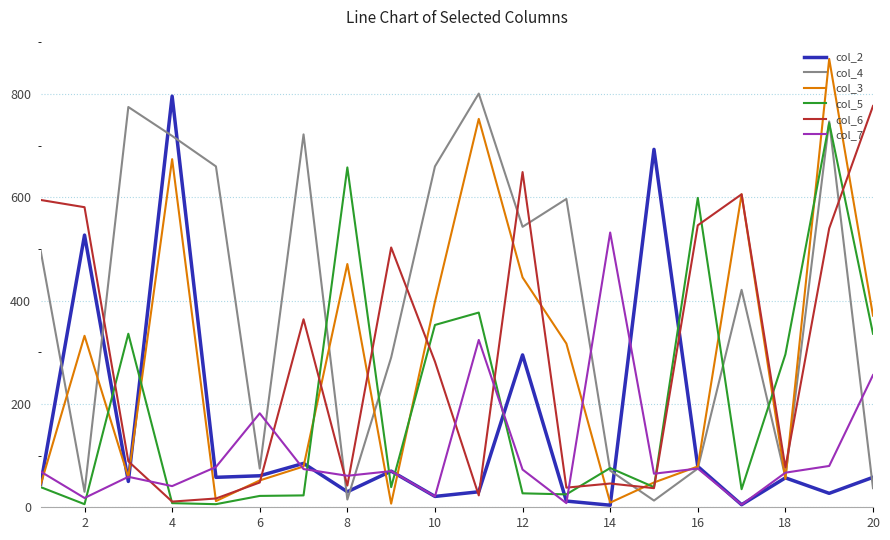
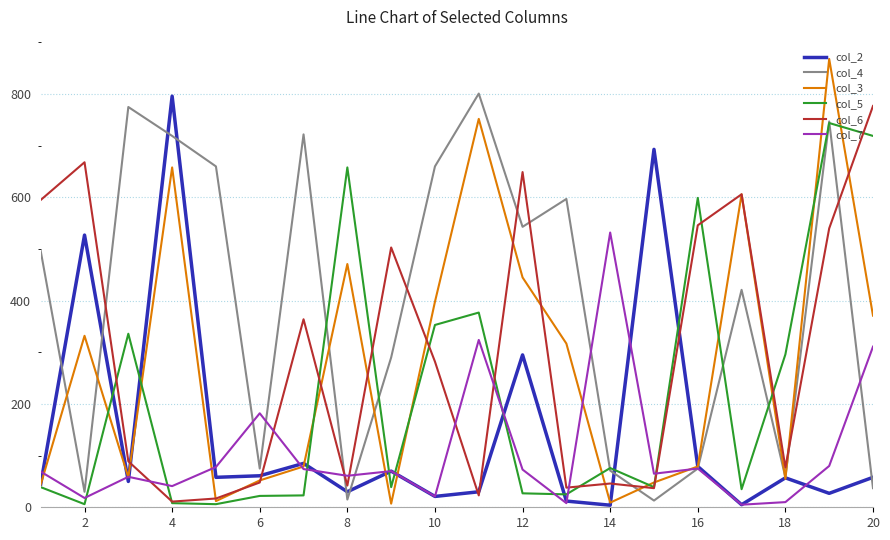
  {
    "col_2": {
      "2": 530,
      "4": 800,
      "6": 60,
      "8": 30,
      "12": 300,
      "14": 0,
      "20": 60
    },
    "col_4": {
      "2": 30,
      "4": 720,
      "6": 80,
      "8": 20,
      "10": 660,
      "12": 540,
      "14": 70,
      "20": 40
    },
    "col_3": {
      "2": 330,
-     "4": 670,
+     "4": 660,
      "8": 470,
      "10": 400,
      "12": 450,
      "14": 10,
      "20": 370
    },
    "col_5": {
      "2": 10,
      "6": 20,
      "8": 660,
      "10": 350,
      "12": 30,
      "14": 80,
      "16": 600,
      "18": 300,
-     "20": 340
+     "20": 720
    },
    "col_6": {
-     "2": 580,
+     "2": 670,
      "8": 40,
      "10": 280,
      "12": 650,
      "14": 50,
      "16": 550,
      "18": 80,
      "20": 780
    },
    "col_7": {
      "2": 20,
      "4": 40,
      "6": 180,
      "8": 60,
      "12": 70,
      "14": 530,
-     "18": 70,
-     "20": 260
+     "18": 10,
+     "20": 310
    }
  }
